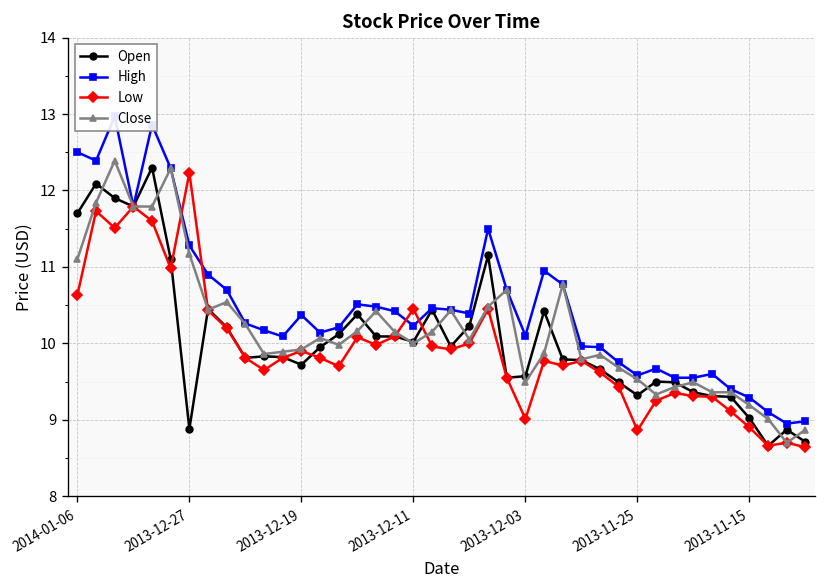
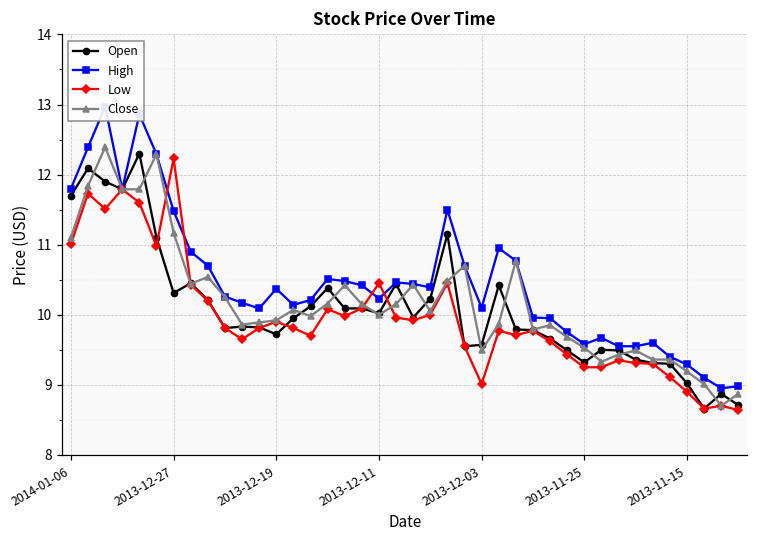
  {
    "Open": {
      "2014-01-06": 11.7,
-     "2013-12-27": 8.9,
+     "2013-12-27": 10.3,
      "2013-12-19": 9.7,
      "2013-12-03": 9.6,
      "2013-11-25": 9.3,
      "2013-11-15": 9.0
    },
    "High": {
-     "2014-01-06": 12.5,
-     "2013-12-27": 11.3,
+     "2014-01-06": 11.8,
+     "2013-12-27": 11.5,
      "2013-12-19": 10.4,
      "2013-12-11": 10.2,
      "2013-12-03": 10.1,
      "2013-11-25": 9.6,
      "2013-11-15": 9.3
    },
    "Low": {
-     "2014-01-06": 10.6,
+     "2014-01-06": 11.0,
      "2013-12-27": 12.2,
      "2013-12-11": 10.5,
      "2013-12-03": 9.0,
-     "2013-11-25": 8.9,
+     "2013-11-25": 9.3,
      "2013-11-15": 8.9
    },
    "Close": {
      "2014-01-06": 11.1,
      "2013-12-27": 11.2,
      "2013-12-03": 9.5,
      "2013-11-25": 9.5,
      "2013-11-15": 9.2
    }
  }
